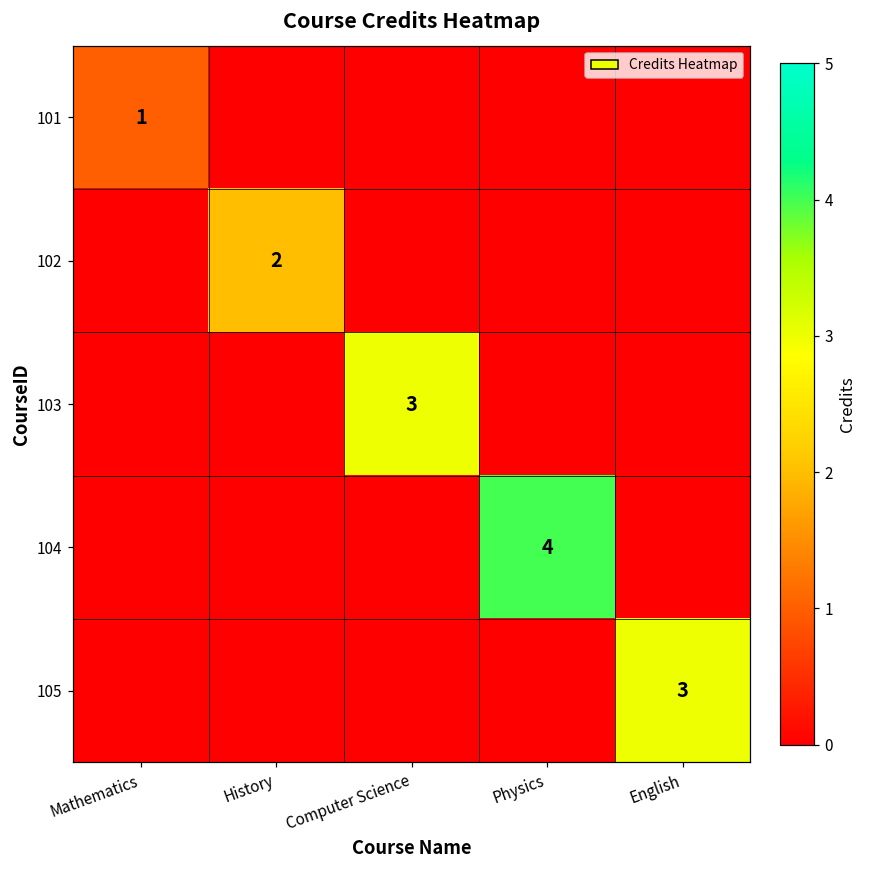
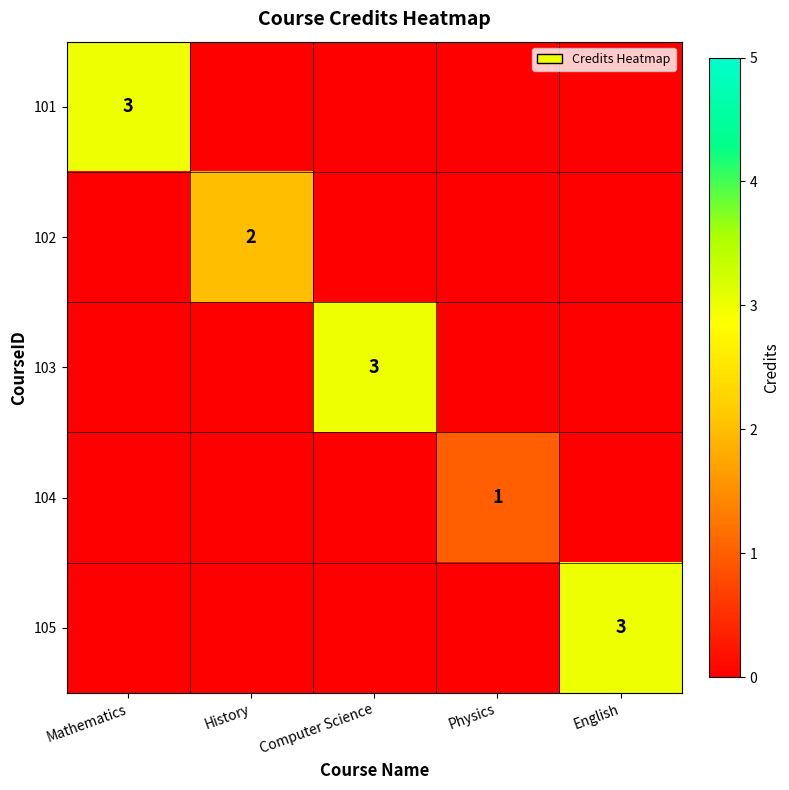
  {
    "101": {
-     "Mathematics": 1
+     "Mathematics": 3
    },
    "102": {
      "History": 2
    },
    "103": {
      "Computer Science": 3
    },
    "104": {
-     "Physics": 4
+     "Physics": 1
    },
    "105": {
      "English": 3
    }
  }
